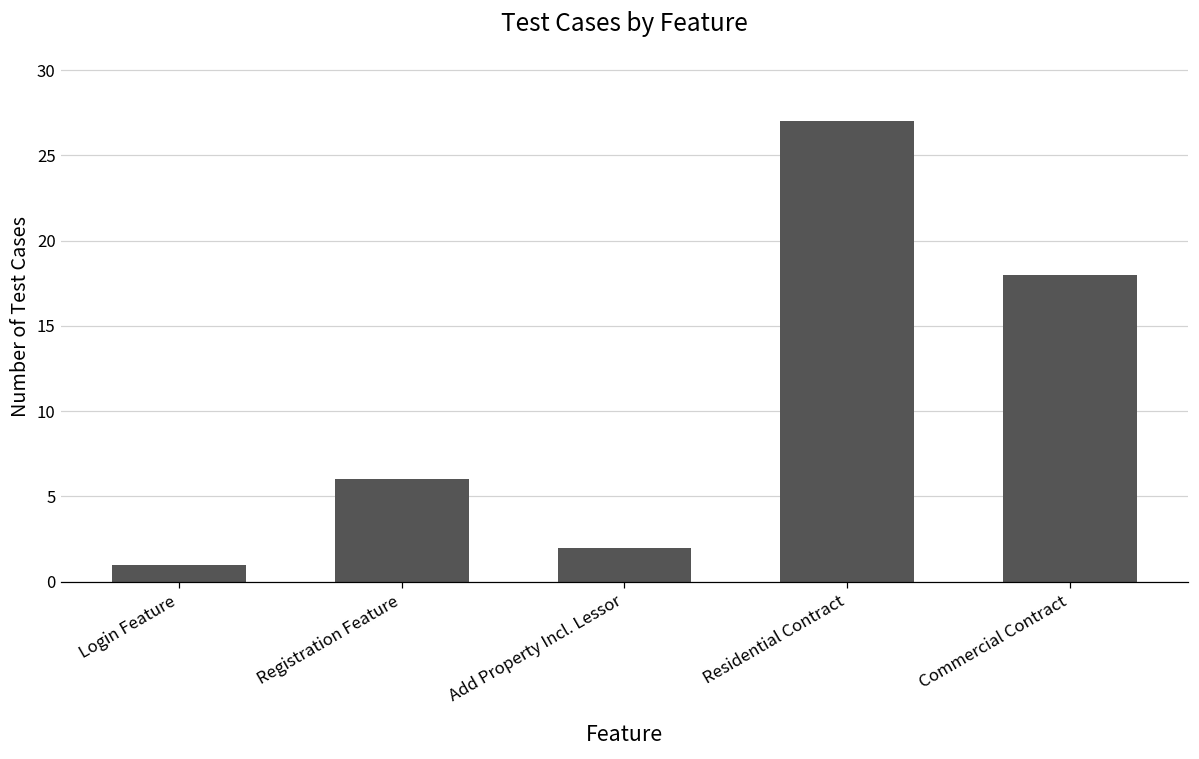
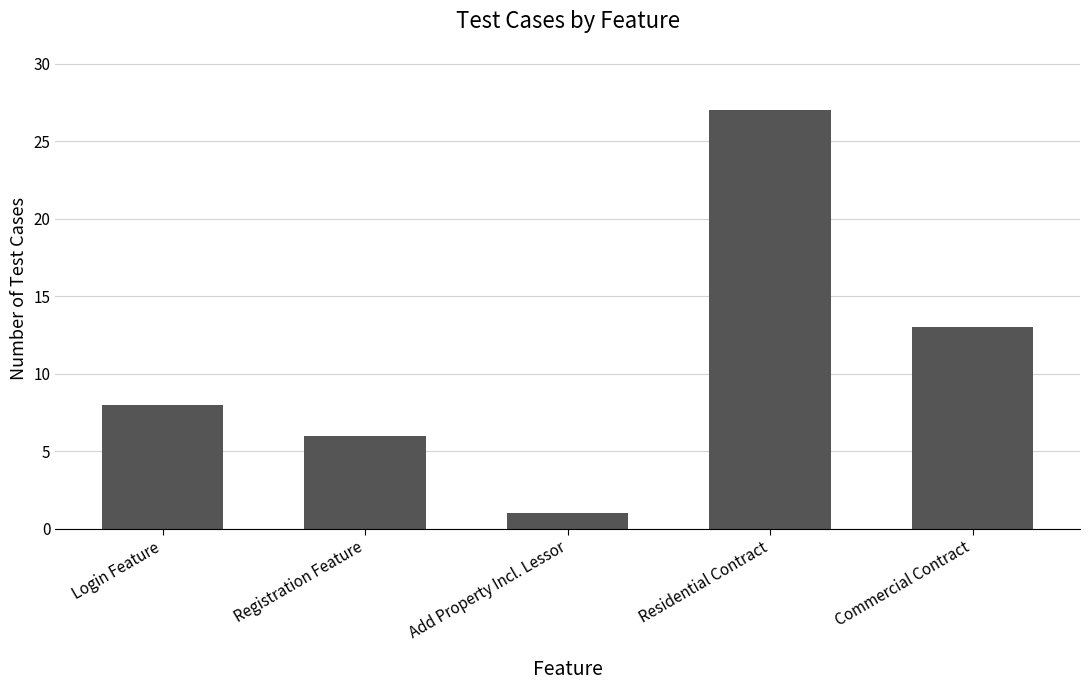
  {
-   "Login Feature": 1,
+   "Login Feature": 8,
    "Registration Feature": 6,
-   "Add Property Incl. Lessor": 2,
+   "Add Property Incl. Lessor": 1,
    "Residential Contract": 27,
-   "Commercial Contract": 18
+   "Commercial Contract": 13
  }
